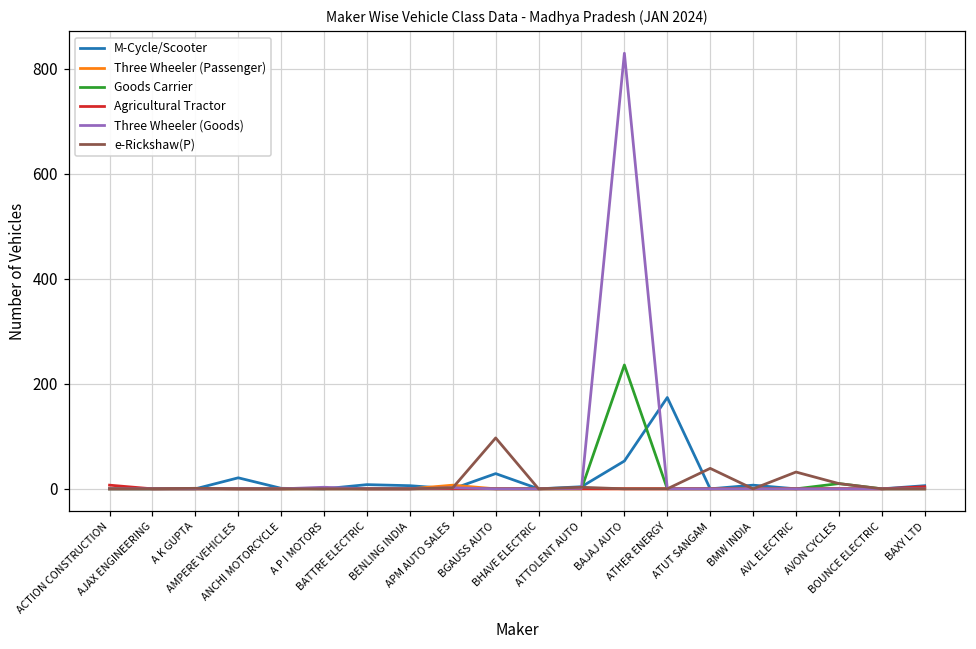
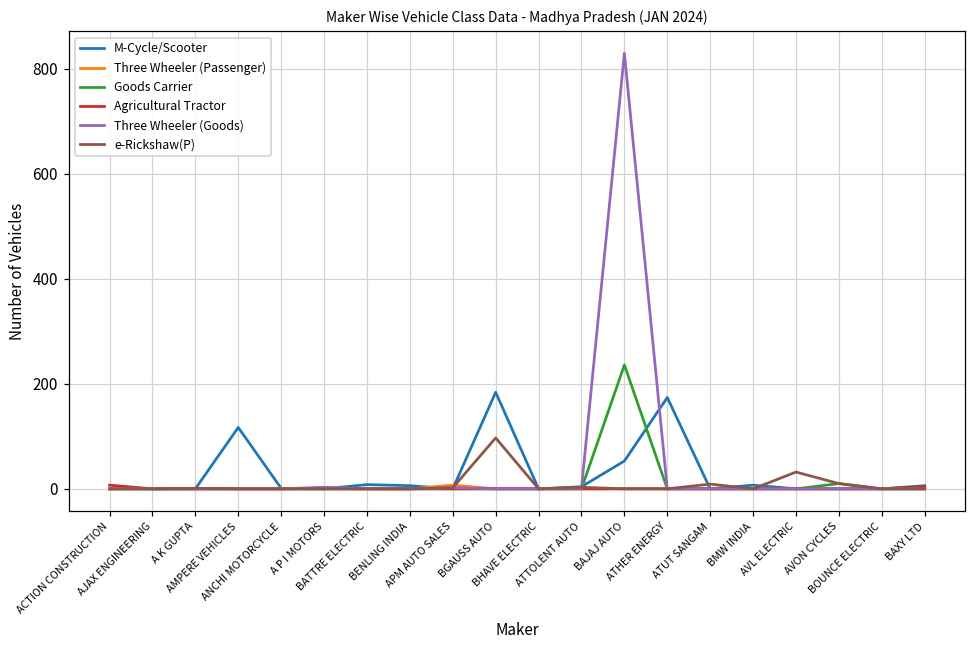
  {
    "M-Cycle/Scooter": {
-     "AMPERE VEHICLES": 20,
+     "AMPERE VEHICLES": 120,
      "BATTRE ELECTRIC": 10,
      "BENLING INDIA": 10,
-     "BGAUSS AUTO": 30,
+     "BGAUSS AUTO": 180,
      "BAJAJ AUTO": 50,
      "ATHER ENERGY": 170,
      "BMW INDIA": 10
    },
    "Goods Carrier": {
      "BAJAJ AUTO": 240
    },
    "Agricultural Tractor": {
      "ACTION CONSTRUCTION": 10
    },
    "Three Wheeler (Goods)": {
      "BAJAJ AUTO": 830
    },
    "e-Rickshaw(P)": {
      "BGAUSS AUTO": 100,
-     "ATUT SANGAM": 40,
+     "ATUT SANGAM": 10,
      "AVL ELECTRIC": 30
    }
  }
